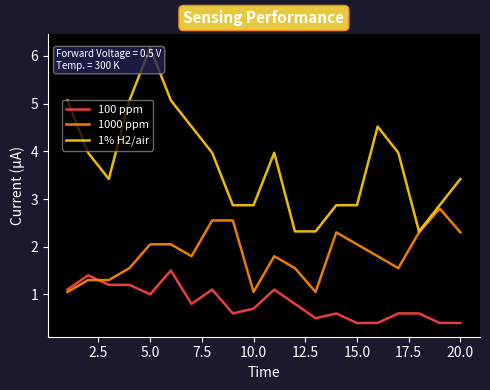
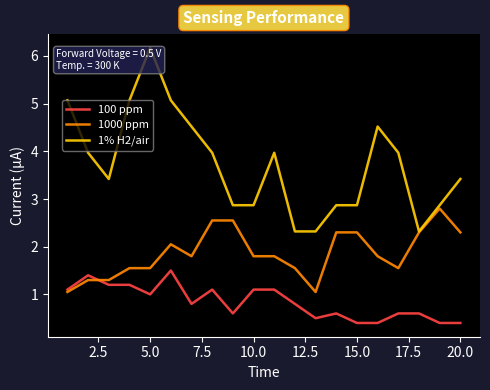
  {
    "100 ppm": {
      "5.0": 1.0,
-     "10.0": 0.7,
+     "10.0": 1.1,
      "15.0": 0.4,
      "20.0": 0.4
    },
    "1000 ppm": {
-     "5.0": 2.0,
-     "10.0": 1.0,
-     "15.0": 2.0,
+     "5.0": 1.5,
+     "10.0": 1.8,
+     "15.0": 2.3,
      "20.0": 2.3
    },
    "1% H2/air": {
      "10.0": 2.9,
      "15.0": 2.9,
      "20.0": 3.4
    }
  }
